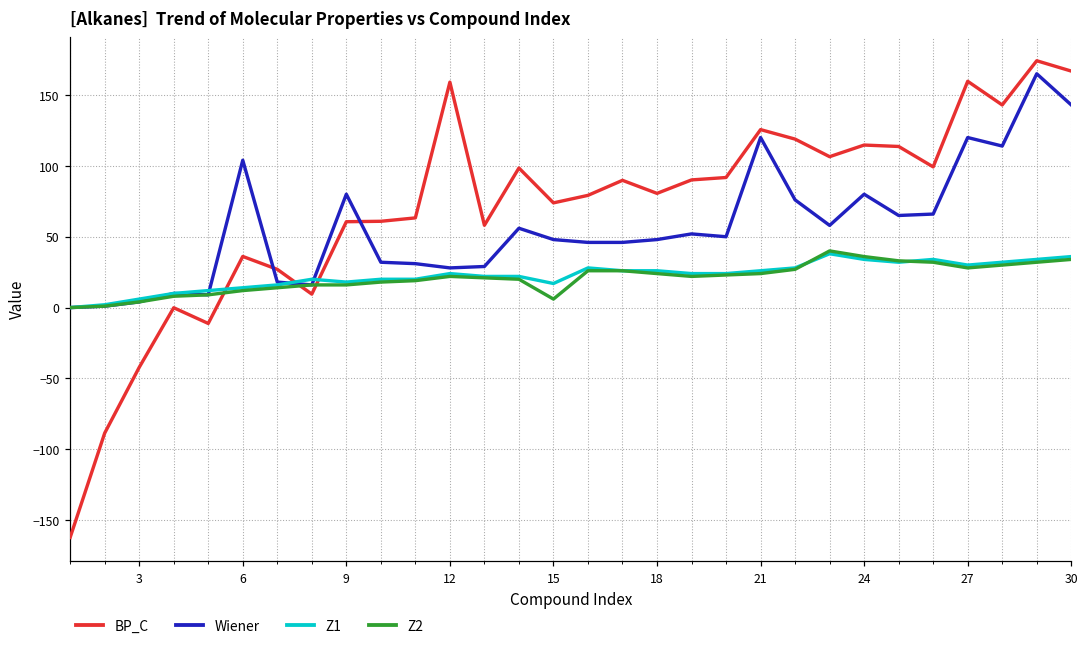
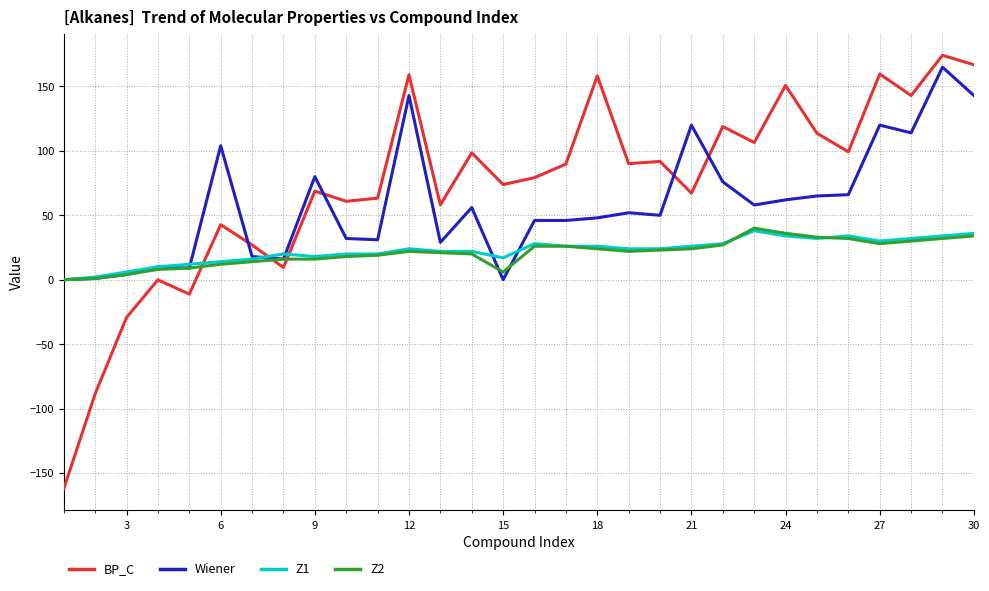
  {
    "BP_C": {
-     "3": -42,
-     "6": 36,
-     "9": 61,
+     "3": -29,
+     "6": 43,
+     "9": 69,
      "12": 159,
      "15": 74,
-     "18": 81,
-     "21": 126,
-     "24": 115,
+     "18": 158,
+     "21": 67,
+     "24": 151,
      "27": 160,
      "30": 167
    },
    "Wiener": {
      "6": 104,
      "9": 80,
-     "12": 28,
-     "15": 48,
+     "12": 143,
+     "15": 0,
      "18": 48,
      "21": 120,
-     "24": 80,
+     "24": 62,
      "27": 120,
      "30": 143
    },
    "Z1": {
      "6": 14,
      "9": 18,
      "15": 17,
      "18": 26,
      "21": 26,
      "24": 34,
      "27": 30,
      "30": 36
    },
    "Z2": {
      "6": 12,
      "9": 16,
      "15": 6,
      "18": 24,
      "21": 24,
      "24": 36,
      "27": 28,
      "30": 34
    }
  }
